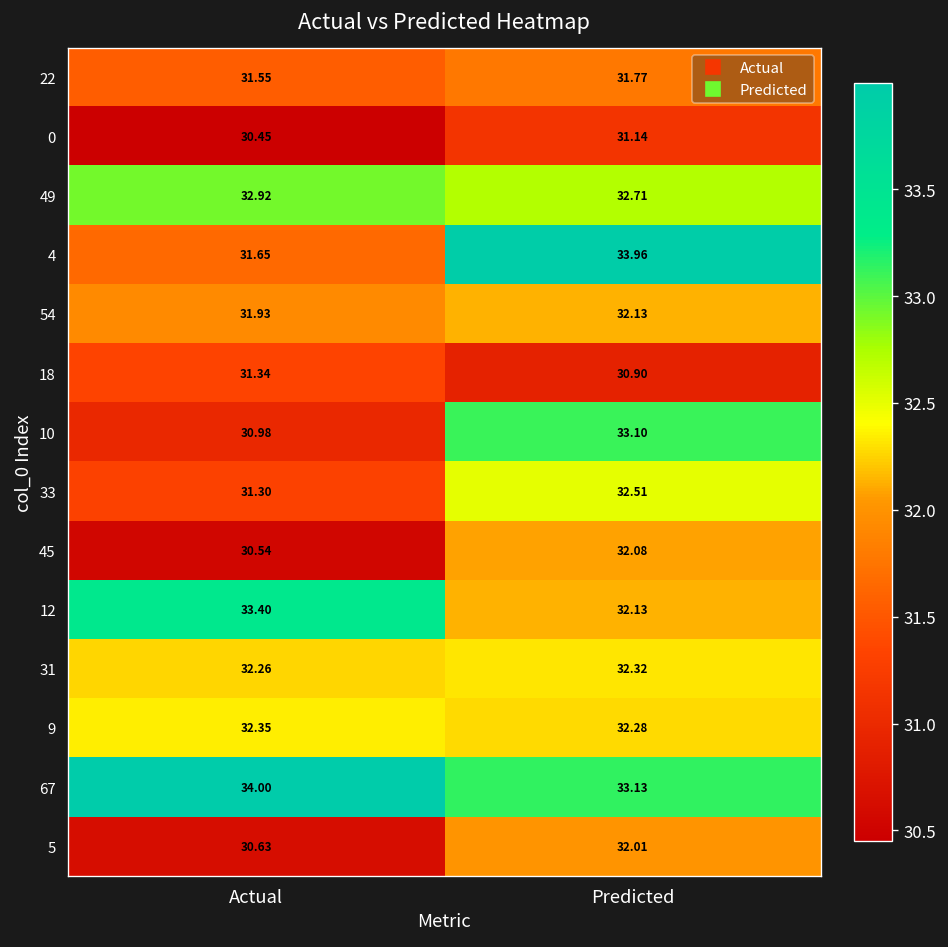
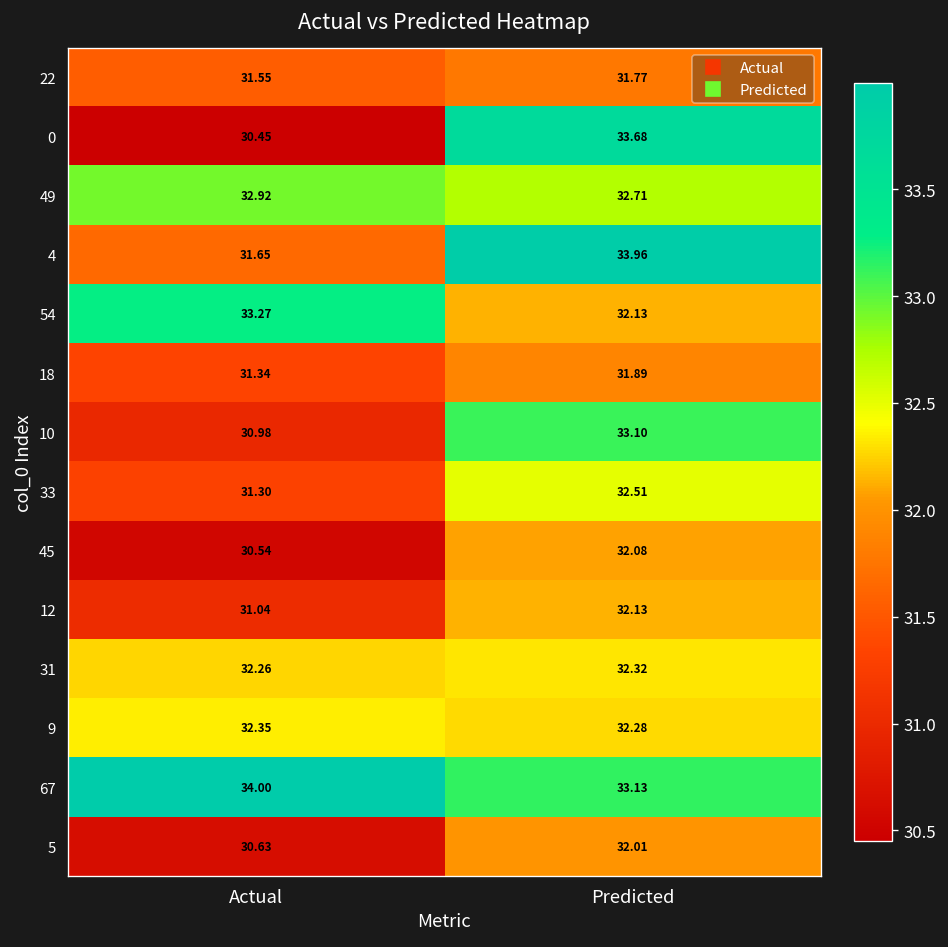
  {
    "22": {
      "Actual": 31.55,
      "Predicted": 31.77
    },
    "0": {
      "Actual": 30.45,
-     "Predicted": 31.14
+     "Predicted": 33.68
    },
    "49": {
      "Actual": 32.92,
      "Predicted": 32.71
    },
    "4": {
      "Actual": 31.65,
      "Predicted": 33.96
    },
    "54": {
-     "Actual": 31.93,
+     "Actual": 33.27,
      "Predicted": 32.13
    },
    "18": {
      "Actual": 31.34,
-     "Predicted": 30.90
+     "Predicted": 31.89
    },
    "10": {
      "Actual": 30.98,
      "Predicted": 33.10
    },
    "33": {
      "Actual": 31.30,
      "Predicted": 32.51
    },
    "45": {
      "Actual": 30.54,
      "Predicted": 32.08
    },
    "12": {
-     "Actual": 33.40,
+     "Actual": 31.04,
      "Predicted": 32.13
    },
    "31": {
      "Actual": 32.26,
      "Predicted": 32.32
    },
    "9": {
      "Actual": 32.35,
      "Predicted": 32.28
    },
    "67": {
      "Actual": 34.00,
      "Predicted": 33.13
    },
    "5": {
      "Actual": 30.63,
      "Predicted": 32.01
    }
  }
